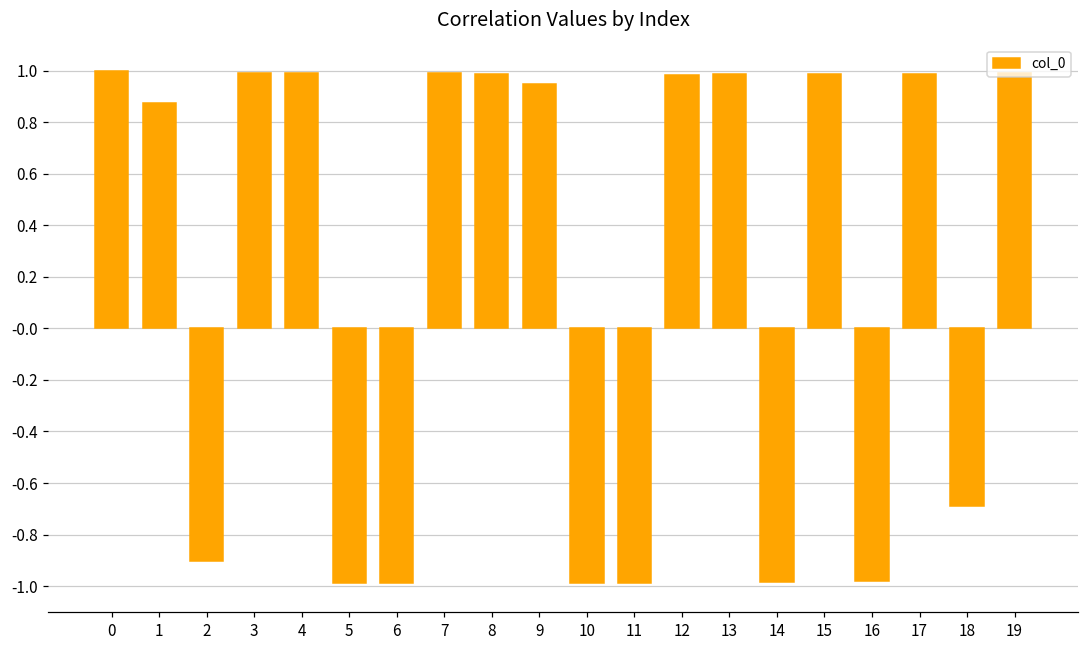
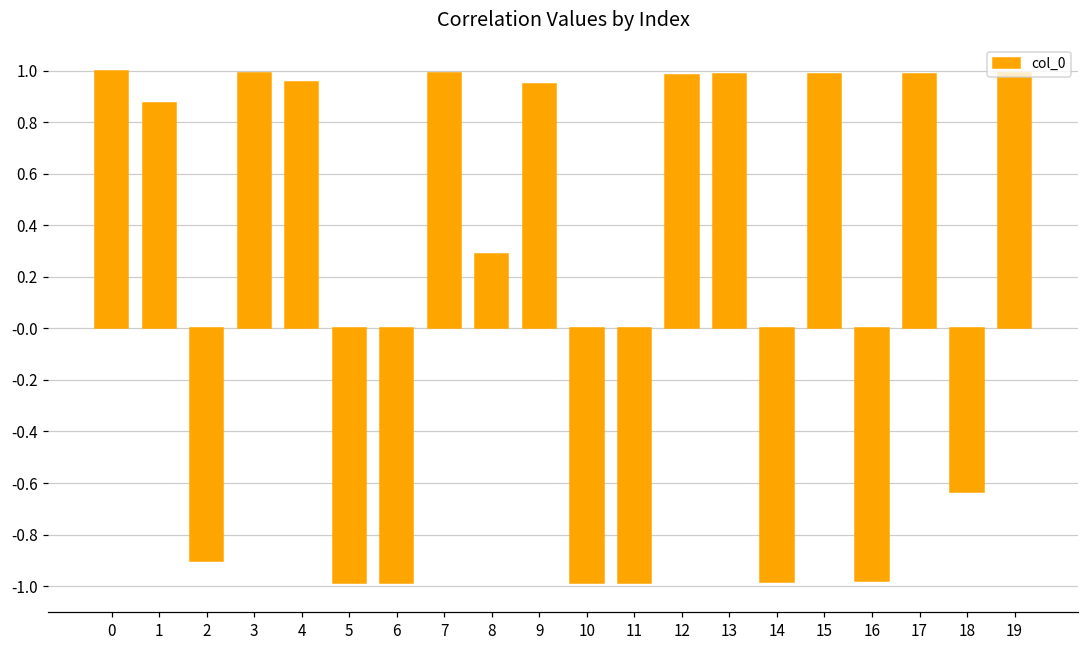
  {
    "0": 1.00,
    "1": 0.87,
    "2": -0.90,
    "3": 0.99,
-   "4": 0.99,
+   "4": 0.96,
    "5": -0.99,
    "6": -0.99,
    "7": 0.99,
-   "8": 0.99,
+   "8": 0.29,
    "9": 0.95,
    "10": -0.99,
    "11": -0.99,
    "12": 0.98,
    "13": 0.99,
    "14": -0.98,
    "15": 0.99,
    "16": -0.98,
    "17": 0.99,
-   "18": -0.69
+   "18": -0.63
  }
